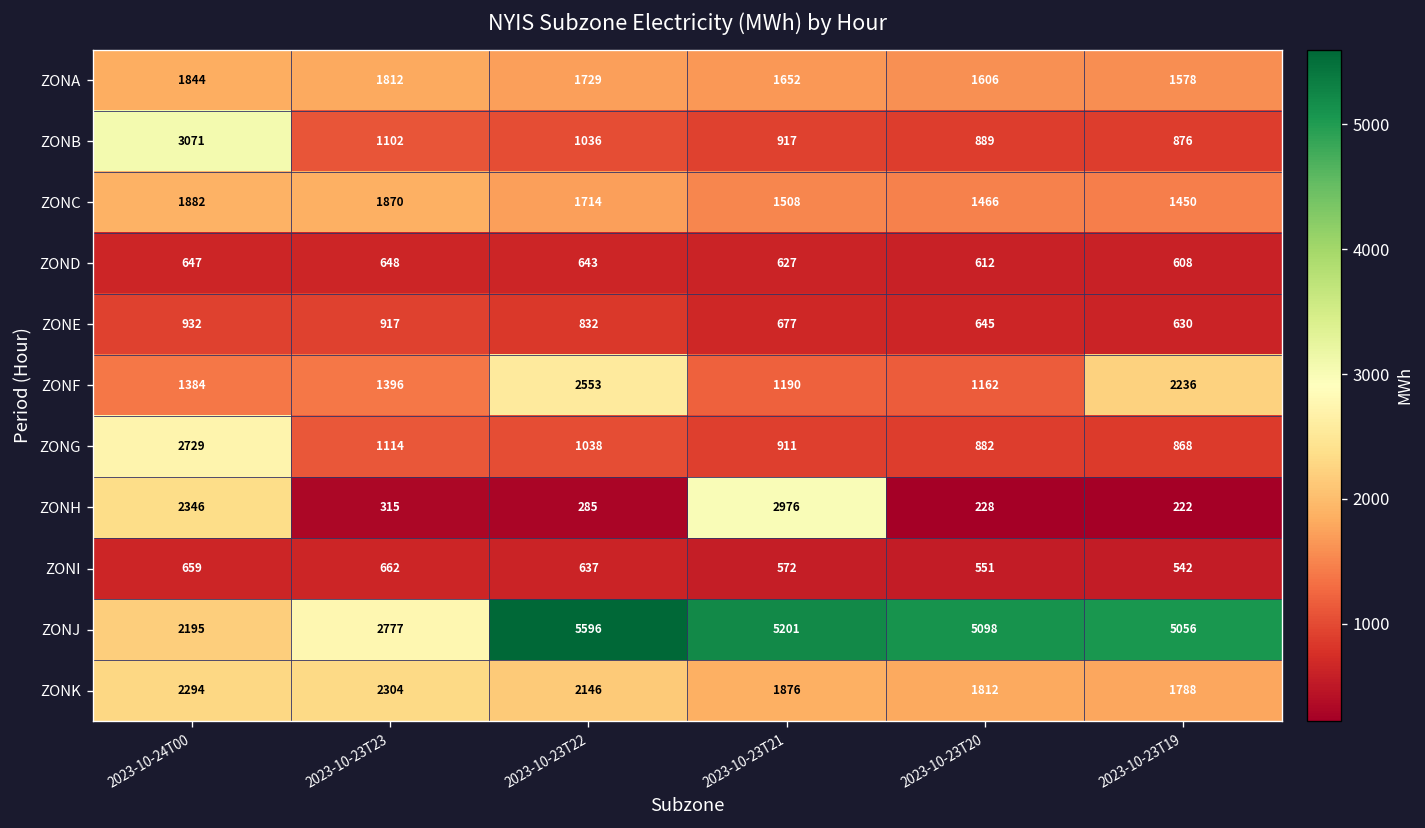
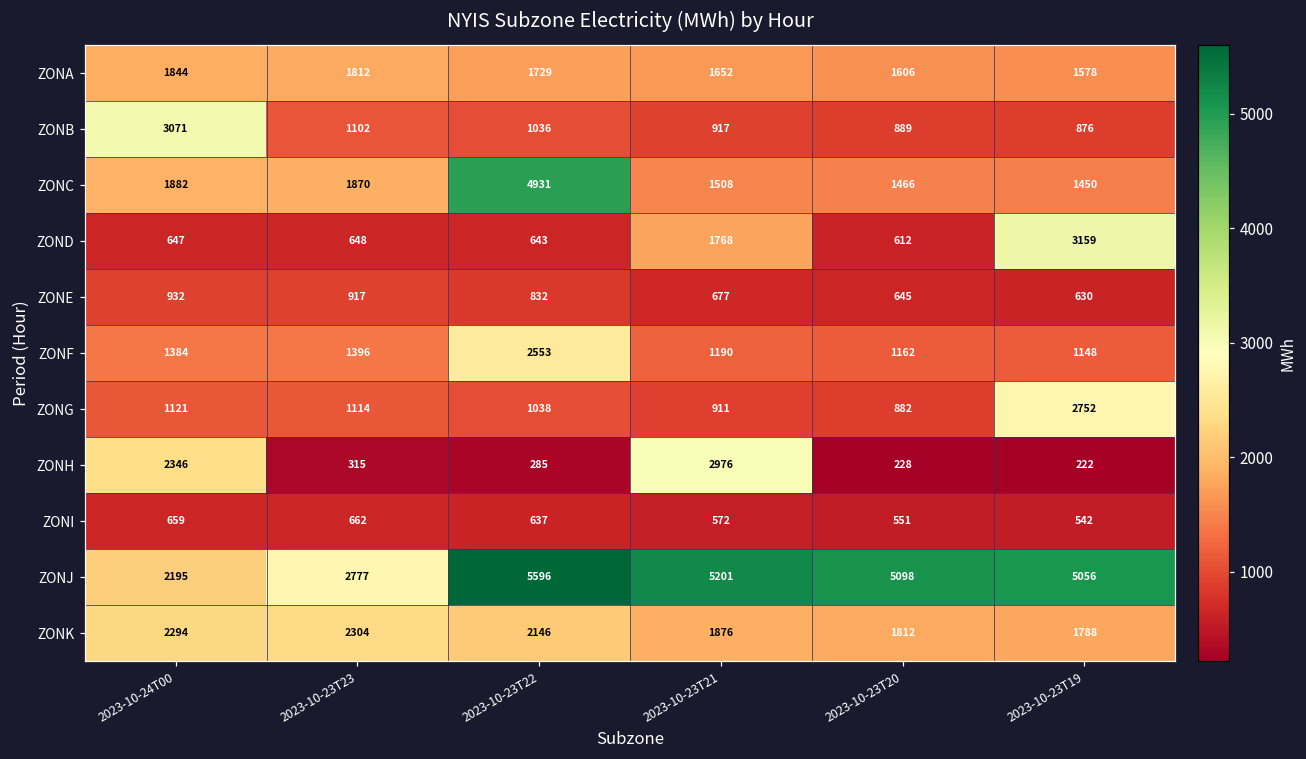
  {
    "ZONA": {
      "2023-10-24T00": 1844,
      "2023-10-23T23": 1812,
      "2023-10-23T22": 1729,
      "2023-10-23T21": 1652,
      "2023-10-23T20": 1606,
      "2023-10-23T19": 1578
    },
    "ZONB": {
      "2023-10-24T00": 3071,
      "2023-10-23T23": 1102,
      "2023-10-23T22": 1036,
      "2023-10-23T21": 917,
      "2023-10-23T20": 889,
      "2023-10-23T19": 876
    },
    "ZONC": {
      "2023-10-24T00": 1882,
      "2023-10-23T23": 1870,
-     "2023-10-23T22": 1714,
+     "2023-10-23T22": 4931,
      "2023-10-23T21": 1508,
      "2023-10-23T20": 1466,
      "2023-10-23T19": 1450
    },
    "ZOND": {
      "2023-10-24T00": 647,
      "2023-10-23T23": 648,
      "2023-10-23T22": 643,
-     "2023-10-23T21": 627,
+     "2023-10-23T21": 1768,
      "2023-10-23T20": 612,
-     "2023-10-23T19": 608
+     "2023-10-23T19": 3159
    },
    "ZONE": {
      "2023-10-24T00": 932,
      "2023-10-23T23": 917,
      "2023-10-23T22": 832,
      "2023-10-23T21": 677,
      "2023-10-23T20": 645,
      "2023-10-23T19": 630
    },
    "ZONF": {
      "2023-10-24T00": 1384,
      "2023-10-23T23": 1396,
      "2023-10-23T22": 2553,
      "2023-10-23T21": 1190,
      "2023-10-23T20": 1162,
-     "2023-10-23T19": 2236
+     "2023-10-23T19": 1148
    },
    "ZONG": {
-     "2023-10-24T00": 2729,
+     "2023-10-24T00": 1121,
      "2023-10-23T23": 1114,
      "2023-10-23T22": 1038,
      "2023-10-23T21": 911,
      "2023-10-23T20": 882,
-     "2023-10-23T19": 868
+     "2023-10-23T19": 2752
    },
    "ZONH": {
      "2023-10-24T00": 2346,
      "2023-10-23T23": 315,
      "2023-10-23T22": 285,
      "2023-10-23T21": 2976,
      "2023-10-23T20": 228,
      "2023-10-23T19": 222
    },
    "ZONI": {
      "2023-10-24T00": 659,
      "2023-10-23T23": 662,
      "2023-10-23T22": 637,
      "2023-10-23T21": 572,
      "2023-10-23T20": 551,
      "2023-10-23T19": 542
    },
    "ZONJ": {
      "2023-10-24T00": 2195,
      "2023-10-23T23": 2777,
      "2023-10-23T22": 5596,
      "2023-10-23T21": 5201,
      "2023-10-23T20": 5098,
      "2023-10-23T19": 5056
    },
    "ZONK": {
      "2023-10-24T00": 2294,
      "2023-10-23T23": 2304,
      "2023-10-23T22": 2146,
      "2023-10-23T21": 1876,
      "2023-10-23T20": 1812,
      "2023-10-23T19": 1788
    }
  }
